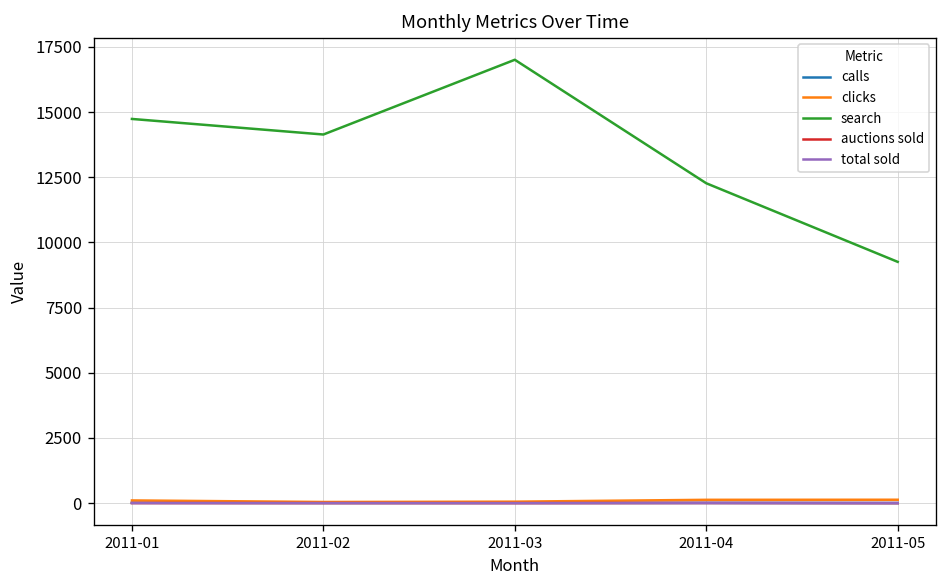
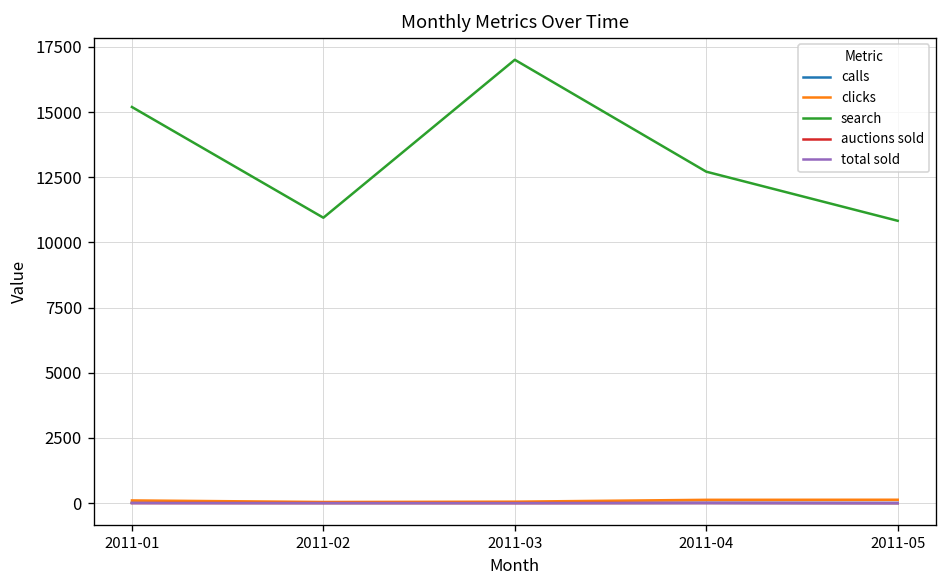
  {
    "total sold": {
      "2011-04": 0,
      "2011-05": 0
    },
    "clicks": {
      "2011-04": 100,
      "2011-05": 100
    },
    "search": {
-     "2011-01": 14700,
-     "2011-02": 14100,
+     "2011-01": 15200,
+     "2011-02": 10900,
      "2011-03": 17000,
-     "2011-04": 12300,
-     "2011-05": 9300
+     "2011-04": 12700,
+     "2011-05": 10800
    }
  }
